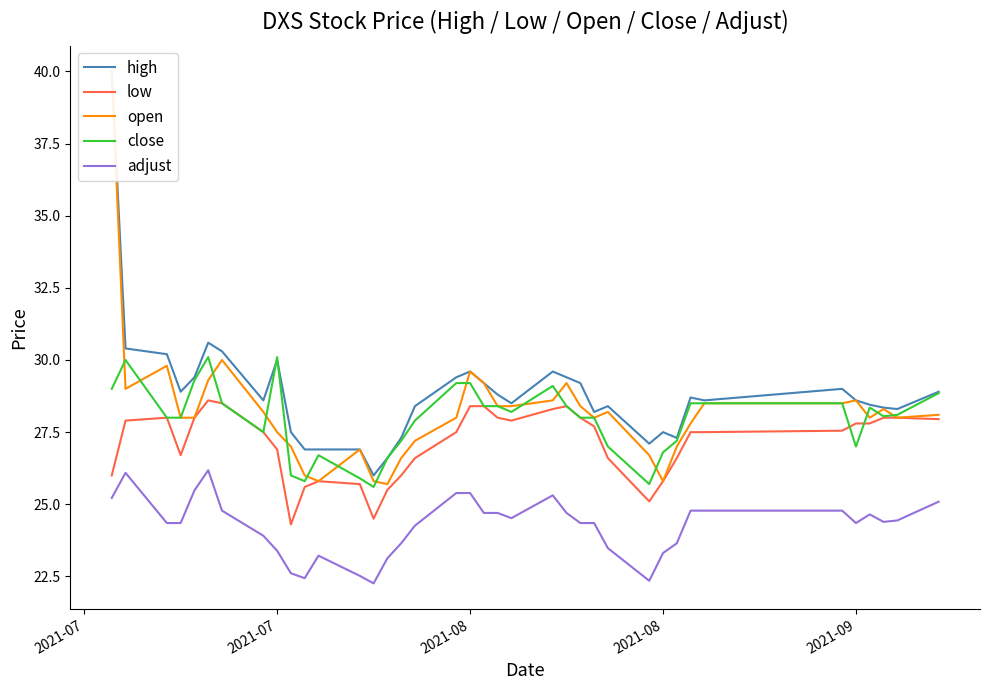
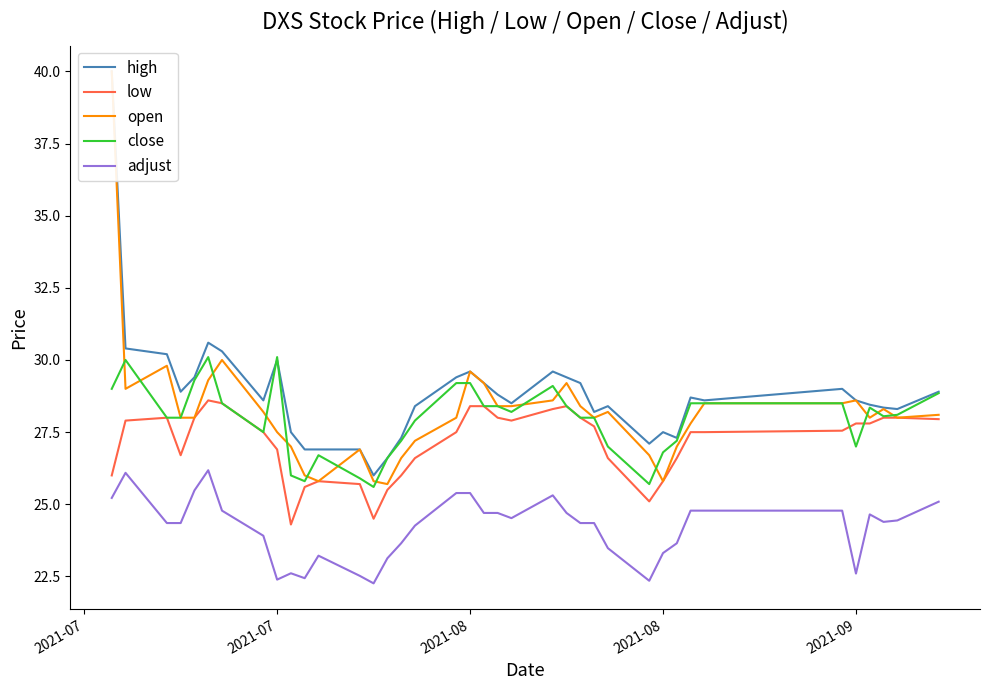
  {
    "high": {
      "2021-07": 30.0
    },
    "low": {
      "2021-07": 26.9,
      "2021-09": 27.8
    },
    "open": {
      "2021-07": 27.5
    },
    "close": {
      "2021-07": 30.1,
      "2021-09": 27.0
    },
    "adjust": {
-     "2021-07": 23.4,
-     "2021-09": 24.4
+     "2021-07": 22.4,
+     "2021-09": 22.6
    }
  }
